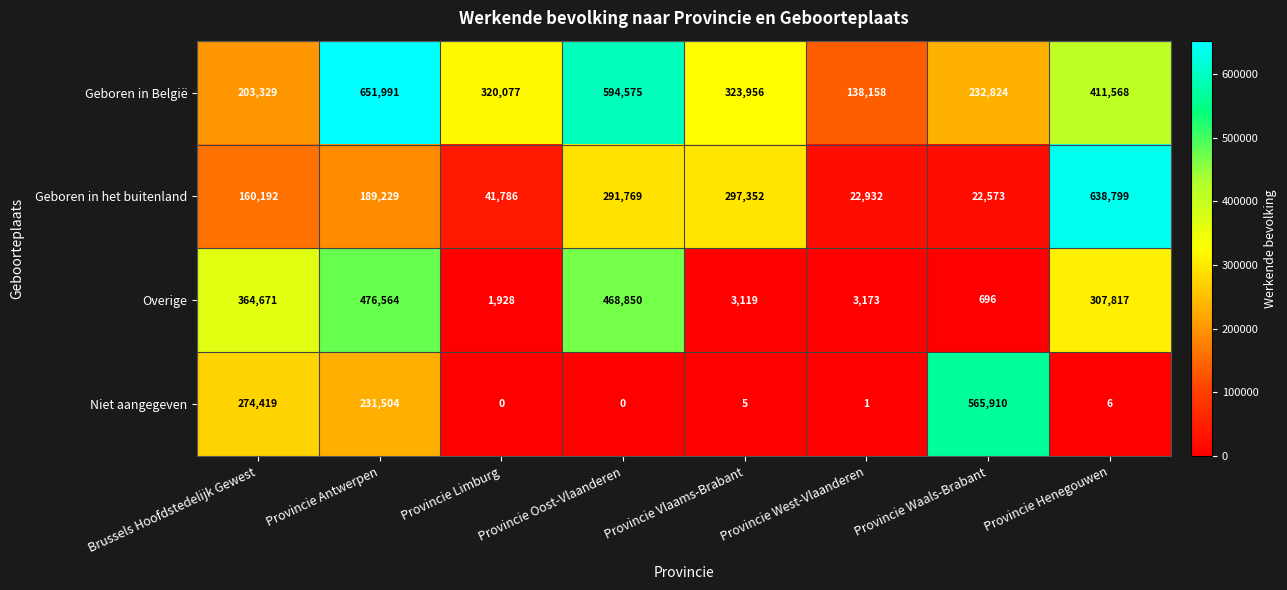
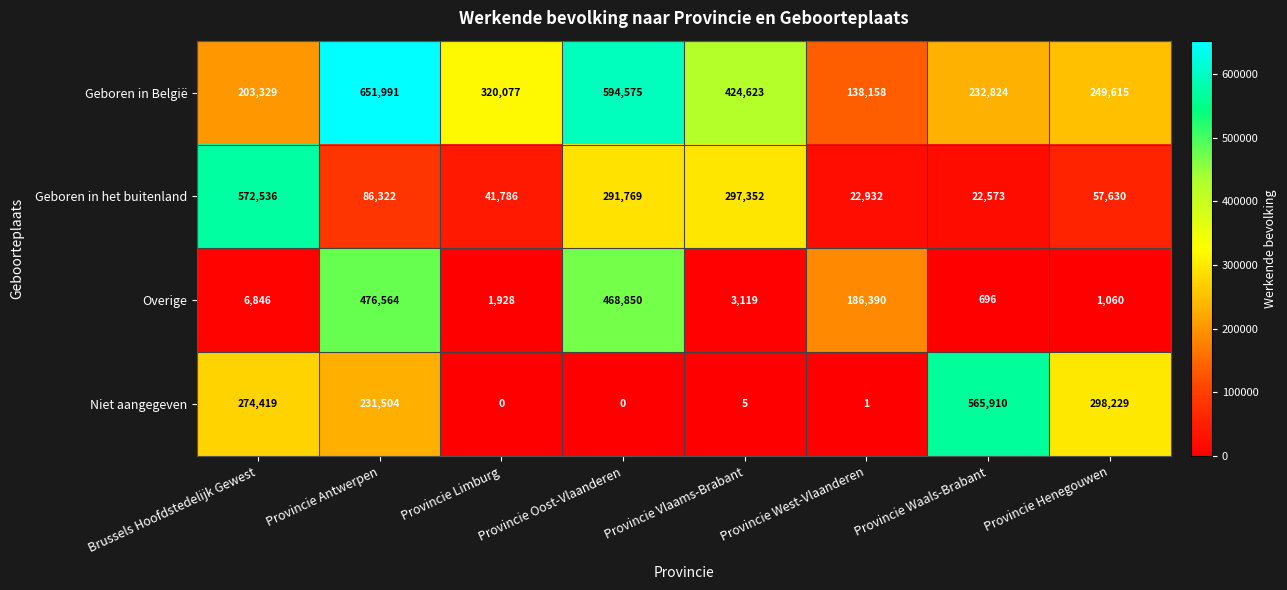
  {
    "Geboren in België": {
      "Brussels Hoofdstedelijk Gewest": "203,329",
      "Provincie Antwerpen": "651,991",
      "Provincie Limburg": "320,077",
      "Provincie Oost-Vlaanderen": "594,575",
-     "Provincie Vlaams-Brabant": "323,956",
+     "Provincie Vlaams-Brabant": "424,623",
      "Provincie West-Vlaanderen": "138,158",
      "Provincie Waals-Brabant": "232,824",
-     "Provincie Henegouwen": "411,568"
+     "Provincie Henegouwen": "249,615"
    },
    "Geboren in het buitenland": {
-     "Brussels Hoofdstedelijk Gewest": "160,192",
-     "Provincie Antwerpen": "189,229",
+     "Brussels Hoofdstedelijk Gewest": "572,536",
+     "Provincie Antwerpen": "86,322",
      "Provincie Limburg": "41,786",
      "Provincie Oost-Vlaanderen": "291,769",
      "Provincie Vlaams-Brabant": "297,352",
      "Provincie West-Vlaanderen": "22,932",
      "Provincie Waals-Brabant": "22,573",
-     "Provincie Henegouwen": "638,799"
+     "Provincie Henegouwen": "57,630"
    },
    "Overige": {
-     "Brussels Hoofdstedelijk Gewest": "364,671",
+     "Brussels Hoofdstedelijk Gewest": "6,846",
      "Provincie Antwerpen": "476,564",
      "Provincie Limburg": "1,928",
      "Provincie Oost-Vlaanderen": "468,850",
      "Provincie Vlaams-Brabant": "3,119",
-     "Provincie West-Vlaanderen": "3,173",
+     "Provincie West-Vlaanderen": "186,390",
      "Provincie Waals-Brabant": "696",
-     "Provincie Henegouwen": "307,817"
+     "Provincie Henegouwen": "1,060"
    },
    "Niet aangegeven": {
      "Brussels Hoofdstedelijk Gewest": "274,419",
      "Provincie Antwerpen": "231,504",
      "Provincie Limburg": "0",
      "Provincie Oost-Vlaanderen": "0",
      "Provincie Vlaams-Brabant": "5",
      "Provincie West-Vlaanderen": "1",
      "Provincie Waals-Brabant": "565,910",
-     "Provincie Henegouwen": "6"
+     "Provincie Henegouwen": "298,229"
    }
  }
